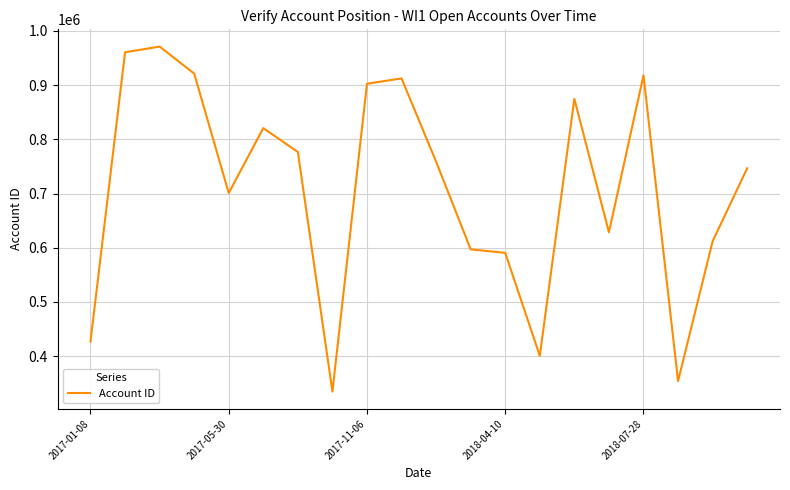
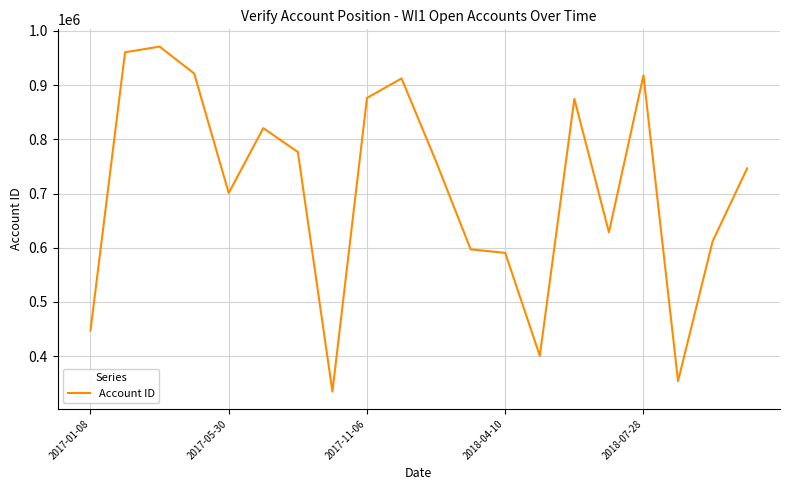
  {
-   "2017-01-08": 430000,
+   "2017-01-08": 450000,
    "2017-05-30": 700000,
-   "2017-11-06": 900000,
+   "2017-11-06": 880000,
    "2018-04-10": 590000,
    "2018-07-28": 920000
  }
